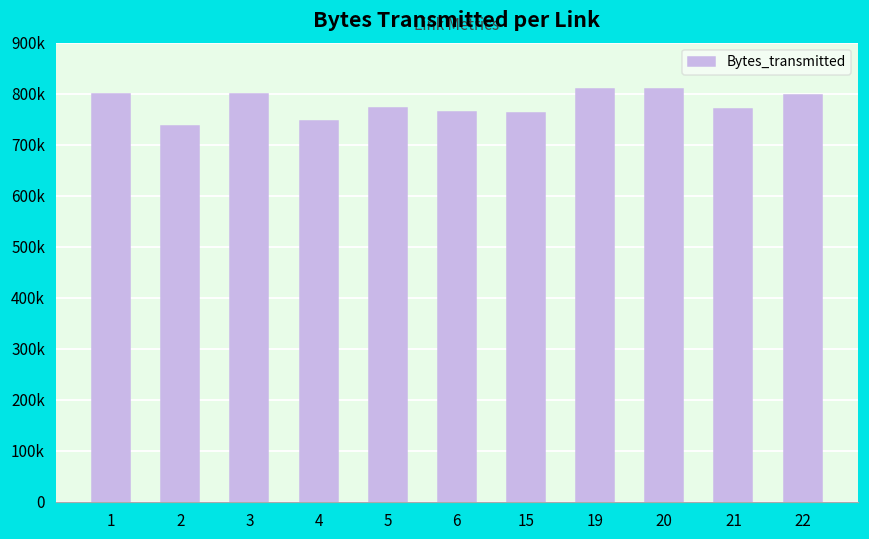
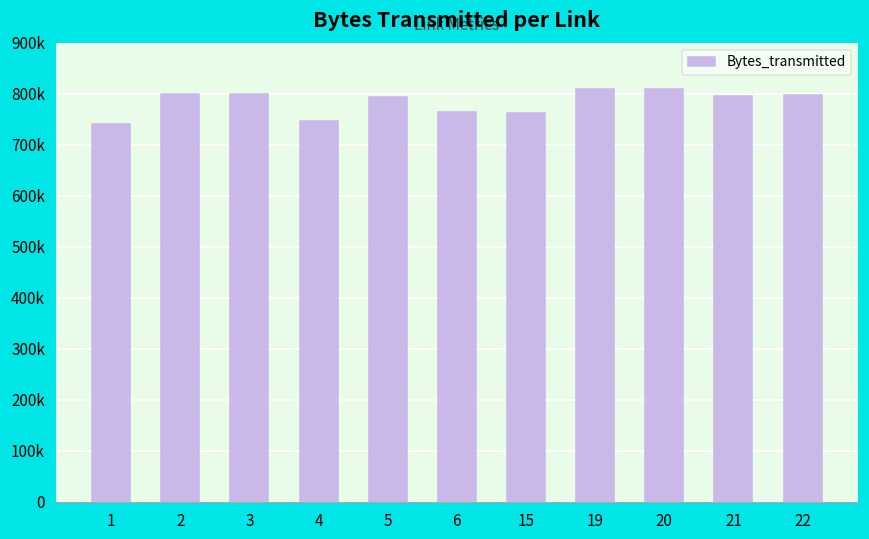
  {
-   "1": 800000,
-   "2": 740000,
+   "1": 740000,
+   "2": 800000,
    "3": 800000,
    "4": 750000,
-   "5": 770000,
+   "5": 790000,
    "6": 760000,
    "15": 760000,
    "19": 810000,
    "20": 810000,
-   "21": 770000,
+   "21": 800000,
    "22": 800000
  }
